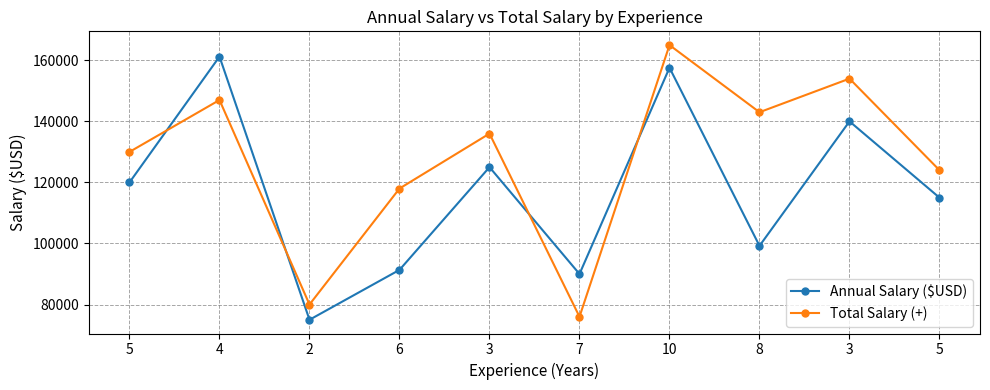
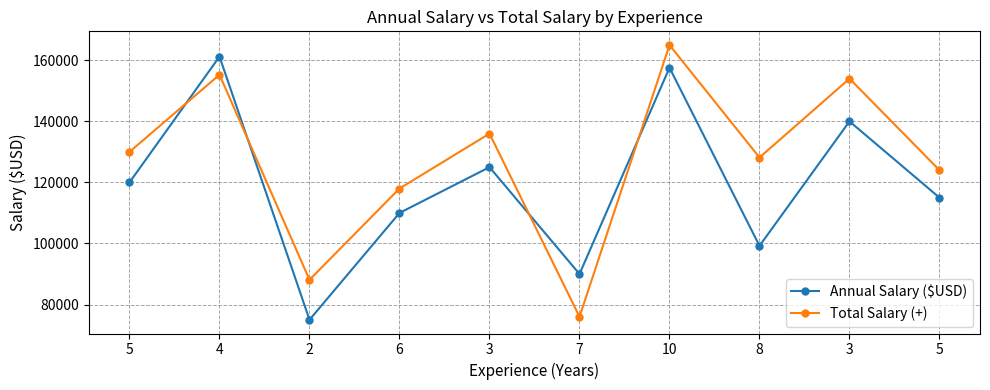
  {
    "Annual Salary ($USD)": {
      "4": 161000,
      "2": 75000,
-     "6": 91000,
+     "6": 110000,
      "7": 90000,
      "10": 158000,
      "8": 99000
    },
    "Total Salary (+)": {
-     "4": 147000,
-     "2": 80000,
+     "4": 155000,
+     "2": 88000,
      "6": 118000,
      "7": 76000,
      "10": 165000,
-     "8": 143000
+     "8": 128000
    }
  }
